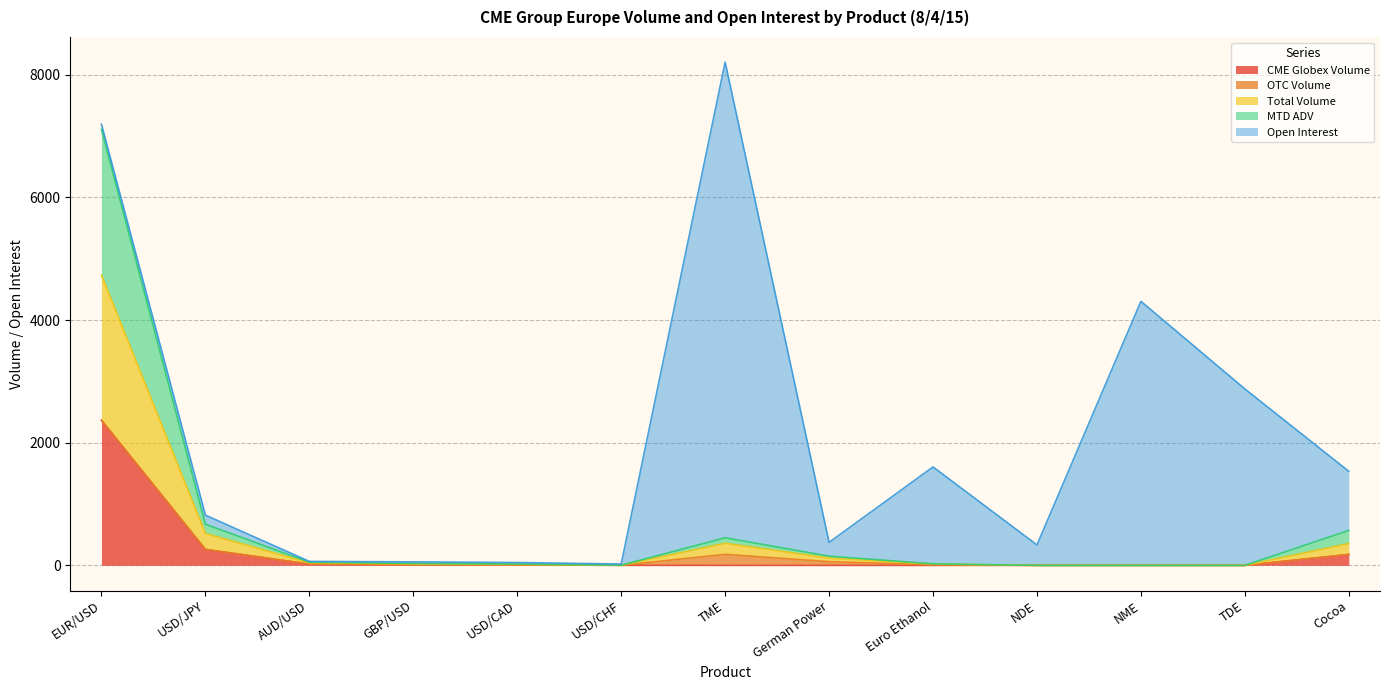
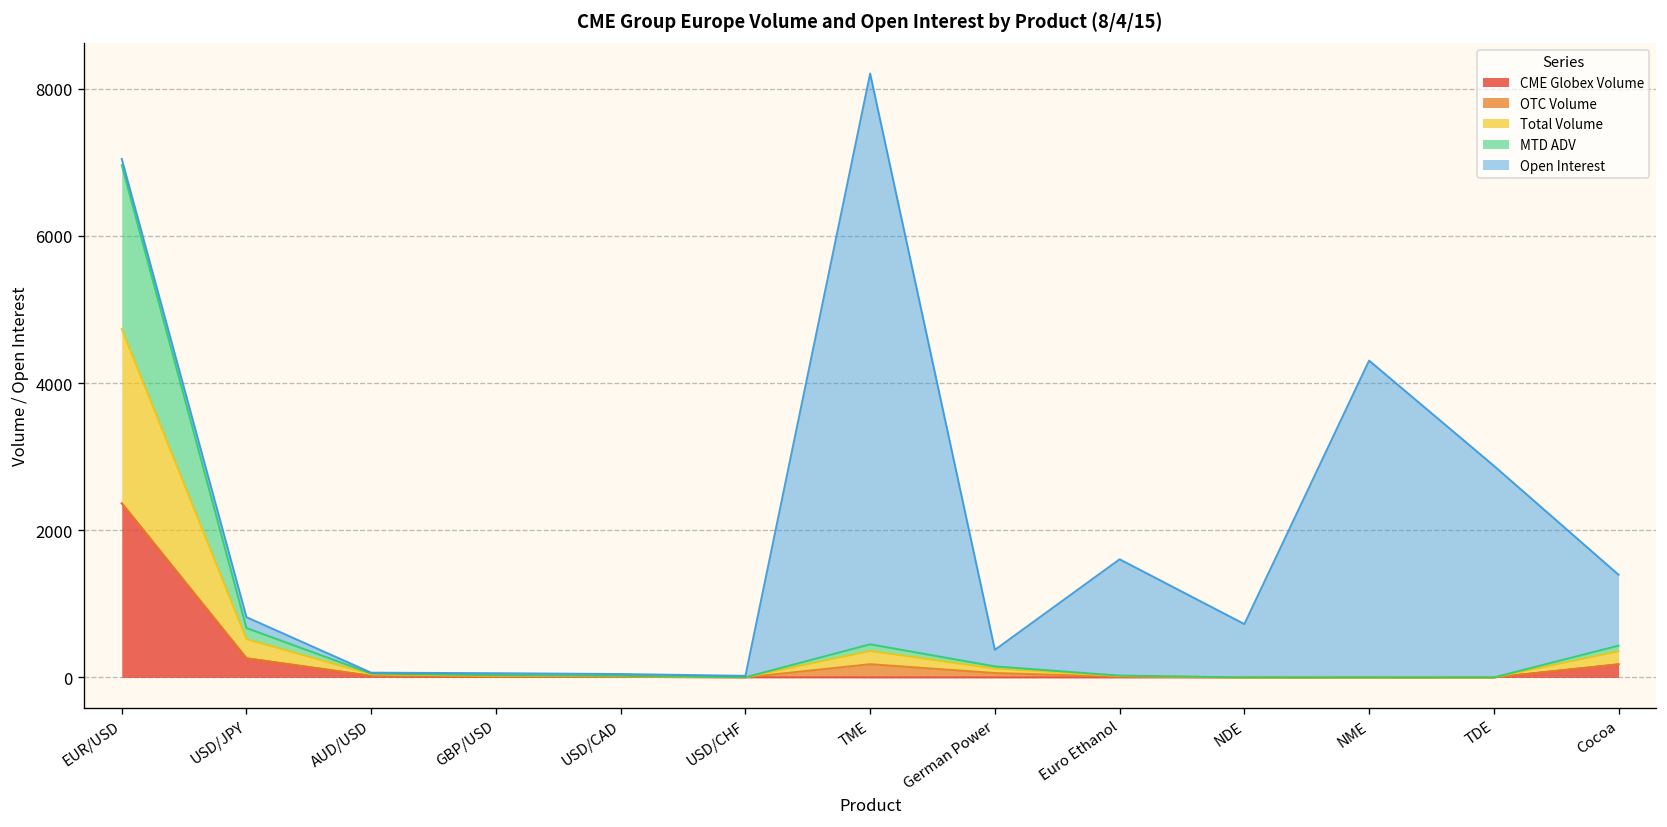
  {
    "Total Volume": {
      "EUR/USD": 2400,
      "USD/JPY": 300,
      "TME": 200,
      "Cocoa": 200
    },
    "MTD ADV": {
-     "EUR/USD": 2400,
+     "EUR/USD": 2200,
      "USD/JPY": 200,
      "TME": 100,
-     "Cocoa": 200
+     "Cocoa": 100
    },
    "Open Interest": {
      "EUR/USD": 100,
      "USD/JPY": 100,
      "TME": 7800,
      "German Power": 200,
      "Euro Ethanol": 1600,
-     "NDE": 300,
+     "NDE": 700,
      "NME": 4300,
      "TDE": 2900,
      "Cocoa": 1000
    }
  }
